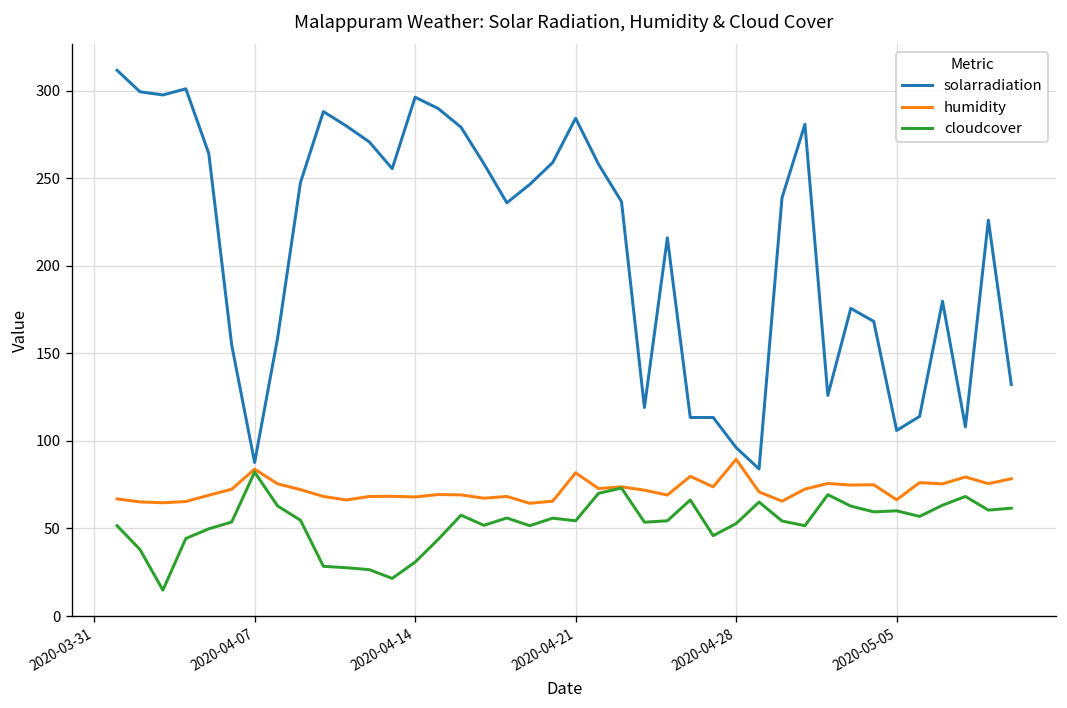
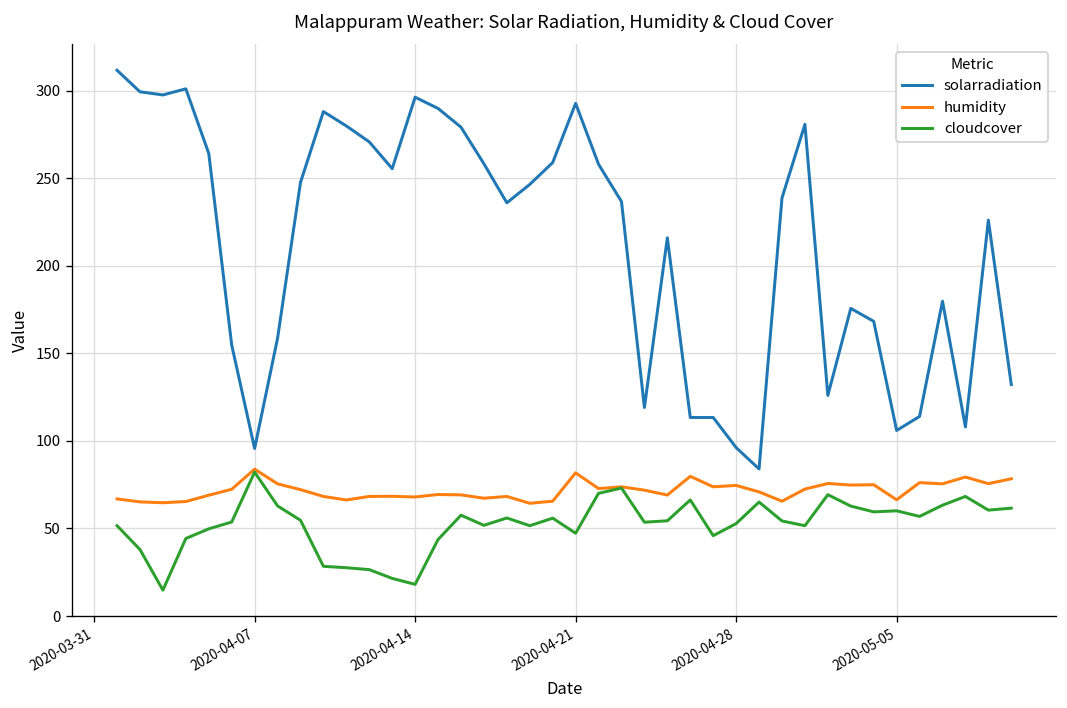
  {
    "solarradiation": {
-     "2020-04-07": 88,
+     "2020-04-07": 96,
      "2020-04-14": 296,
-     "2020-04-21": 284,
+     "2020-04-21": 293,
      "2020-04-28": 96,
      "2020-05-05": 106
    },
    "humidity": {
      "2020-04-14": 68,
      "2020-04-21": 82,
-     "2020-04-28": 90,
+     "2020-04-28": 75,
      "2020-05-05": 66
    },
    "cloudcover": {
-     "2020-04-14": 31,
-     "2020-04-21": 54,
+     "2020-04-14": 18,
+     "2020-04-21": 47,
      "2020-04-28": 53,
      "2020-05-05": 60
    }
  }
